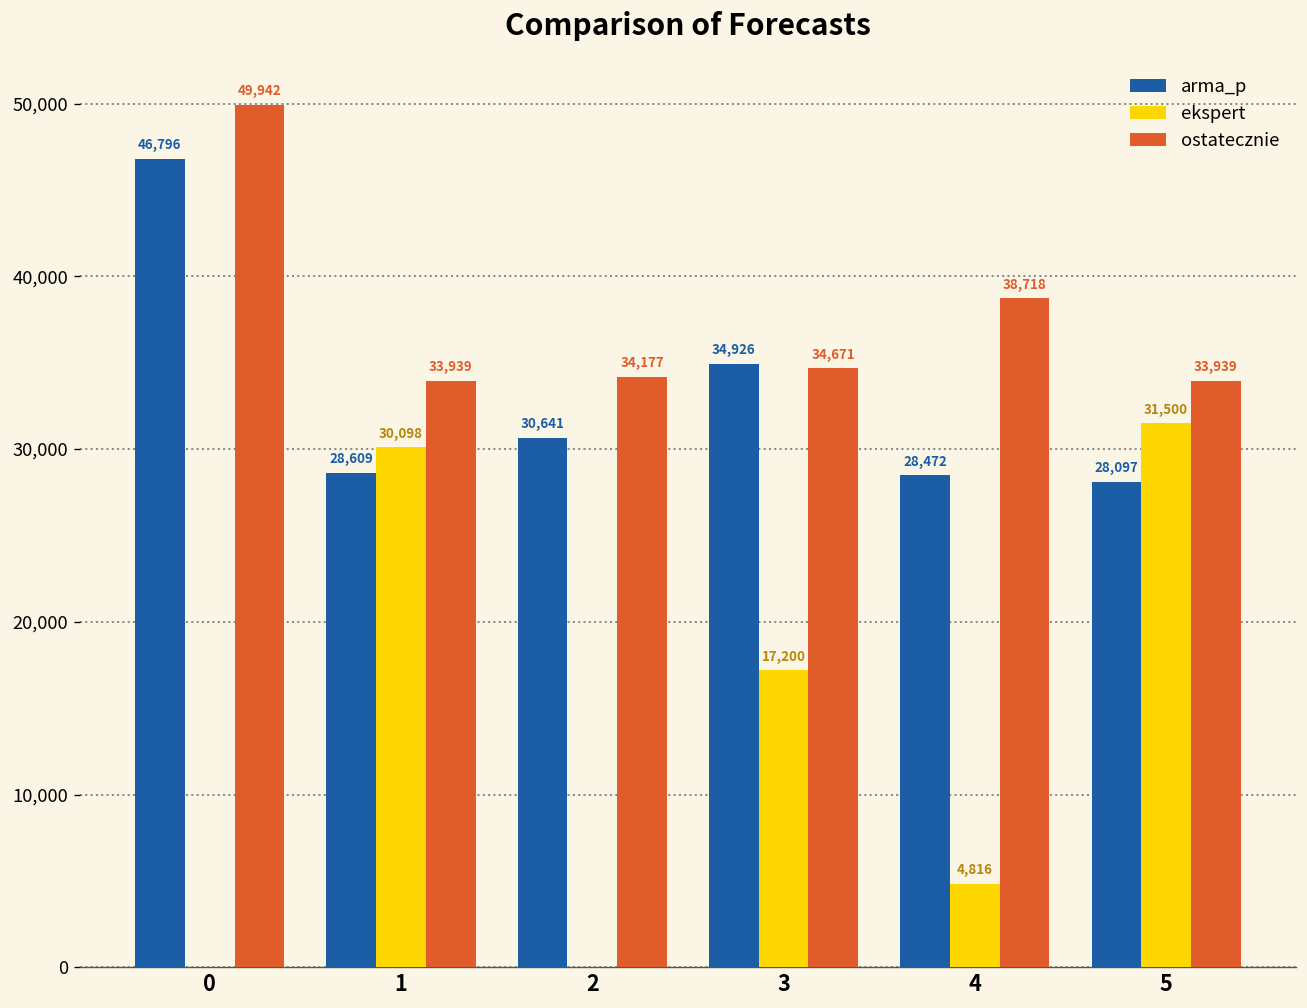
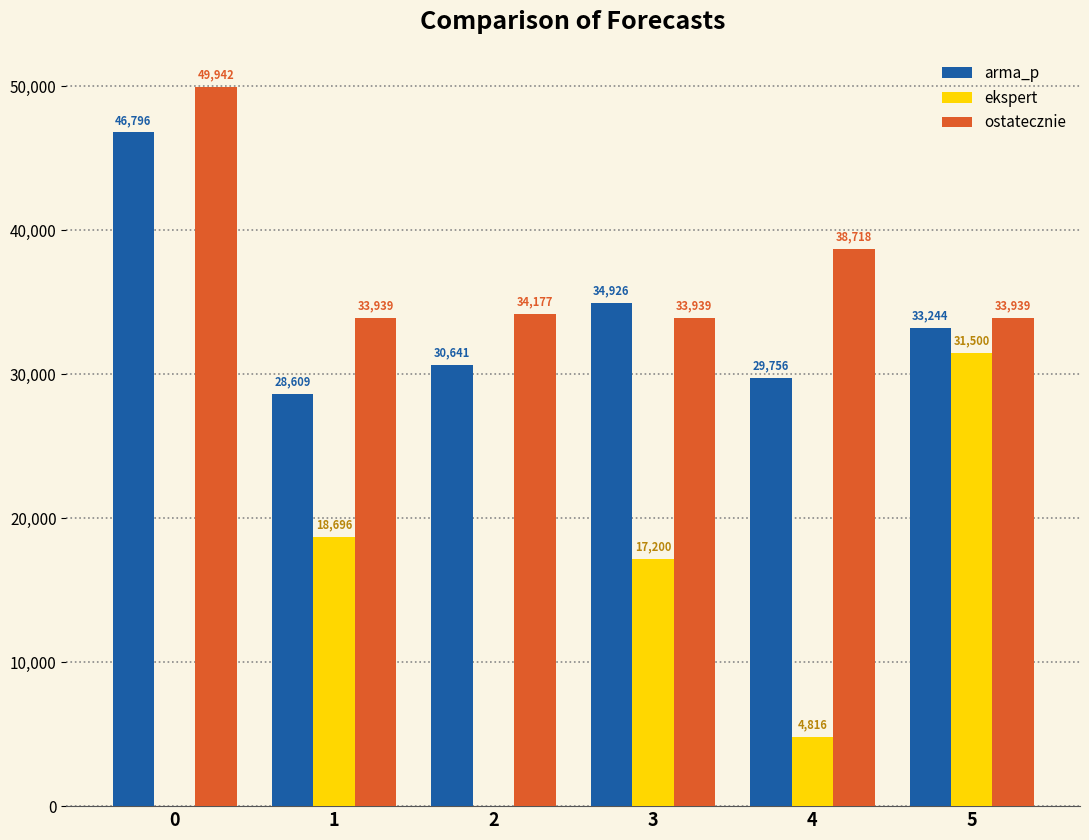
  {
    "arma_p": {
      "0": "46,796",
      "1": "28,609",
      "2": "30,641",
      "3": "34,926",
-     "4": "28,472",
-     "5": "28,097"
+     "4": "29,756",
+     "5": "33,244"
    },
    "ekspert": {
-     "1": "30,098",
+     "1": "18,696",
      "3": "17,200",
      "4": "4,816",
      "5": "31,500"
    },
    "ostatecznie": {
      "0": "49,942",
      "1": "33,939",
      "2": "34,177",
-     "3": "34,671",
+     "3": "33,939",
      "4": "38,718",
      "5": "33,939"
    }
  }
